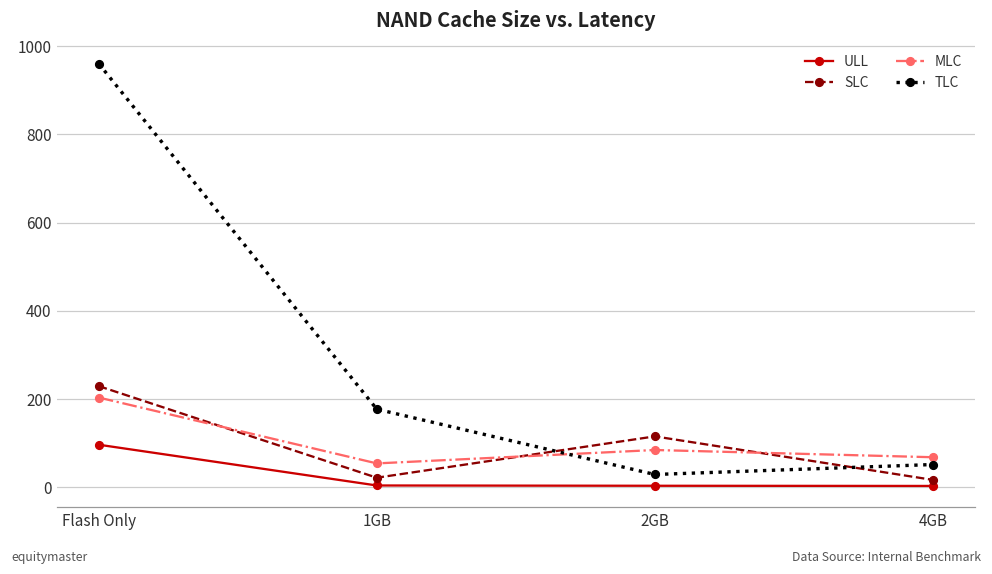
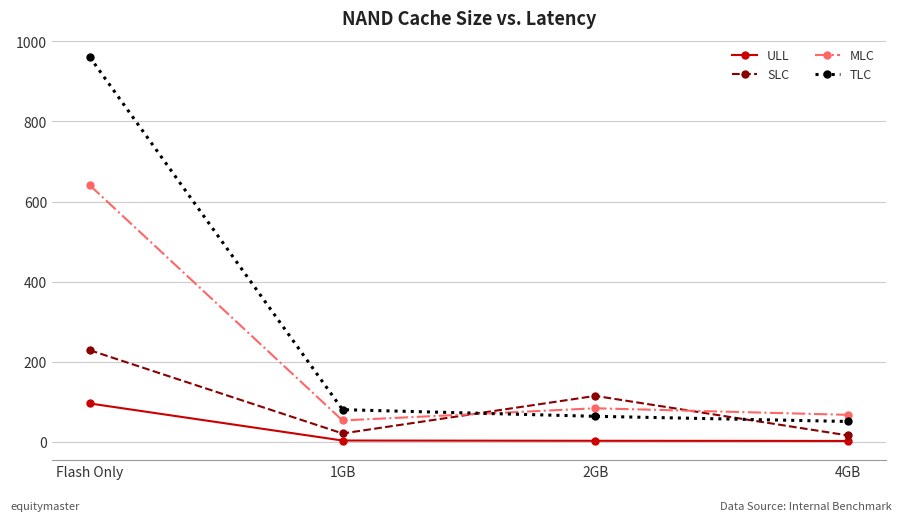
  {
    "ULL": {
      "Flash Only": 100,
      "1GB": 0,
      "2GB": 0,
      "4GB": 0
    },
    "SLC": {
      "Flash Only": 230,
      "1GB": 20,
      "2GB": 120,
      "4GB": 20
    },
    "MLC": {
-     "Flash Only": 200,
+     "Flash Only": 640,
      "1GB": 50,
      "2GB": 80,
      "4GB": 70
    },
    "TLC": {
      "Flash Only": 960,
-     "1GB": 180,
-     "2GB": 30,
+     "1GB": 80,
+     "2GB": 60,
      "4GB": 50
    }
  }
